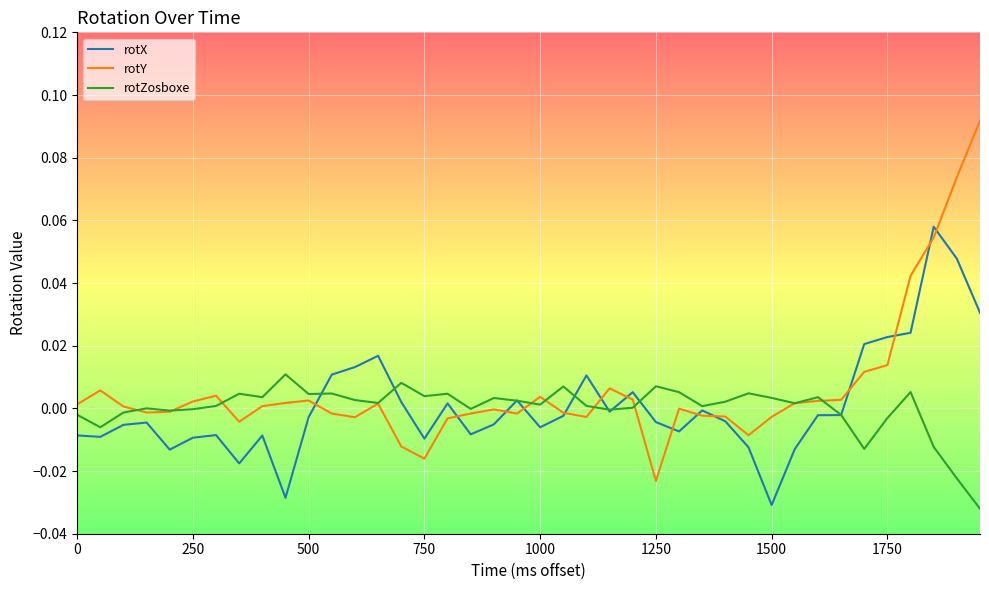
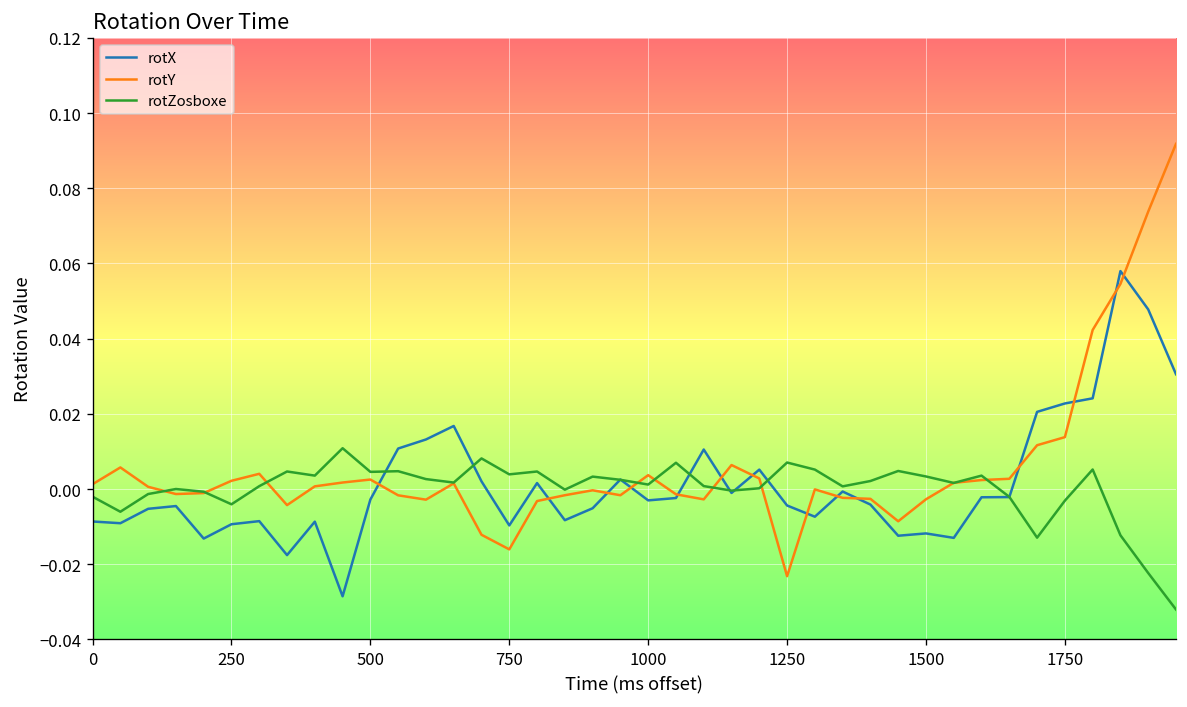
  {
    "rotX": {
      "0": -0.009,
      "250": -0.009,
      "500": -0.003,
      "750": -0.010,
-     "1000": -0.006,
+     "1000": -0.003,
      "1250": -0.004,
-     "1500": -0.031,
+     "1500": -0.012,
      "1750": 0.023
    },
    "rotY": {
      "0": 0.001,
      "250": 0.002,
      "500": 0.003,
      "750": -0.016,
      "1000": 0.004,
      "1250": -0.023,
      "1500": -0.003,
      "1750": 0.014
    },
    "rotZosboxe": {
      "0": -0.002,
-     "250": 0.000,
+     "250": -0.004,
      "500": 0.005,
      "750": 0.004,
      "1000": 0.001,
      "1250": 0.007,
      "1500": 0.003,
      "1750": -0.003
    }
  }
